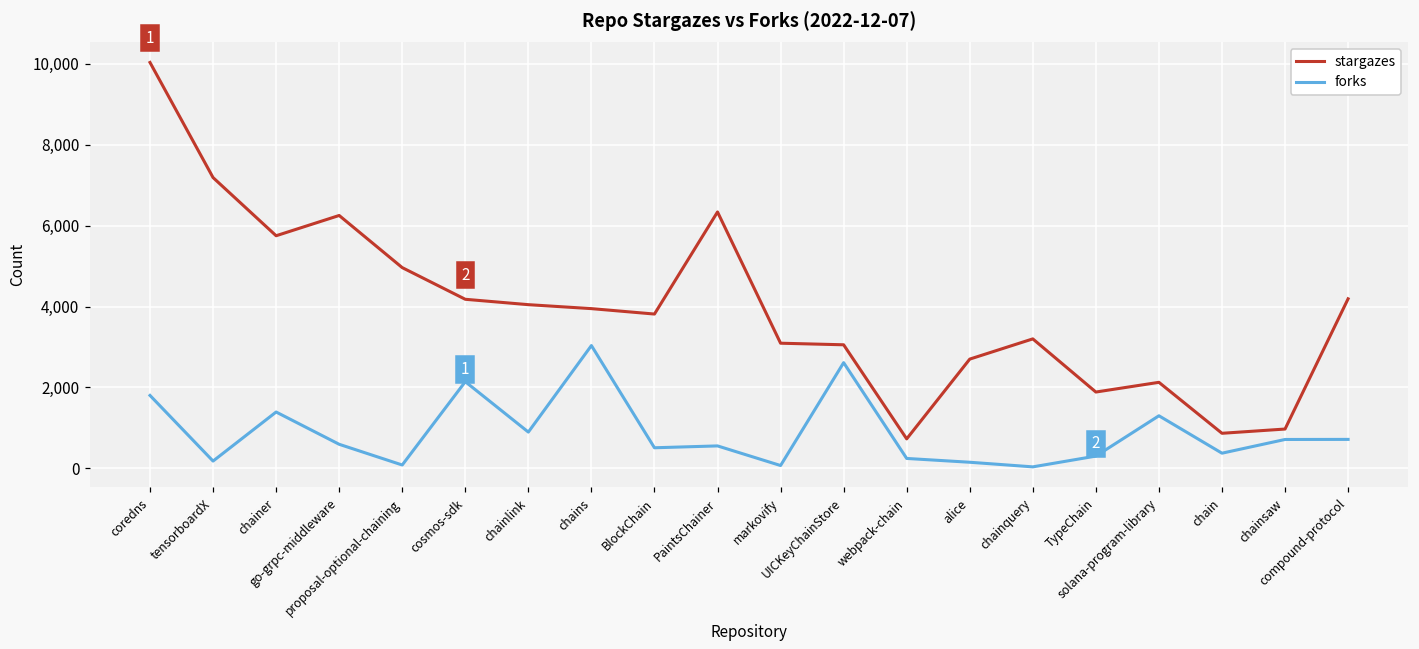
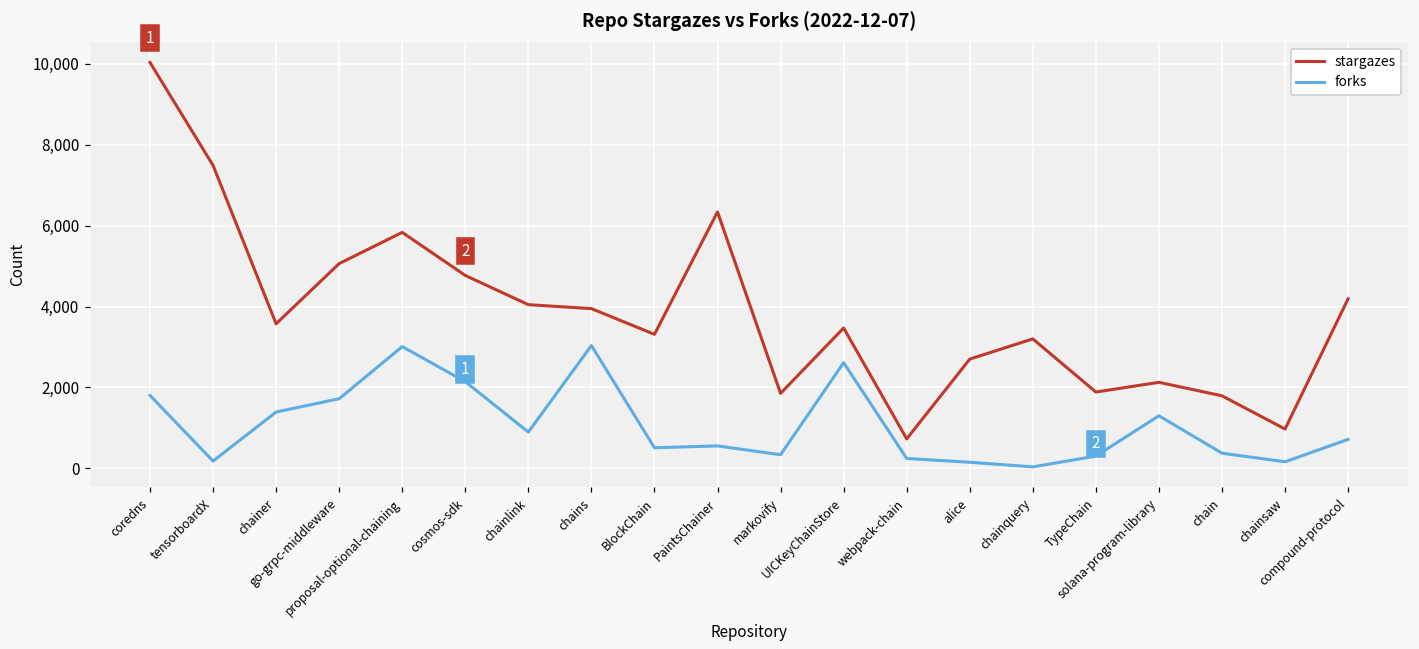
  {
    "stargazes": {
-     "tensorboardX": "7,200",
-     "chainer": "5,800",
-     "go-grpc-middleware": "6,300",
-     "proposal-optional-chaining": "5,000",
-     "cosmos-sdk": "4,200",
+     "tensorboardX": "7,500",
+     "chainer": "3,600",
+     "go-grpc-middleware": "5,100",
+     "proposal-optional-chaining": "5,800",
+     "cosmos-sdk": "4,800",
      "chainlink": "4,000",
      "chains": "3,900",
-     "BlockChain": "3,800",
+     "BlockChain": "3,300",
      "PaintsChainer": "6,300",
-     "markovify": "3,100",
-     "UICKeyChainStore": "3,100",
+     "markovify": "1,900",
+     "UICKeyChainStore": "3,500",
      "webpack-chain": "700",
      "alice": "2,700",
      "chainquery": "3,200",
      "TypeChain": "1,900",
      "solana-program-library": "2,100",
-     "chain": "900",
+     "chain": "1,800",
      "chainsaw": "1,000",
      "compound-protocol": "4,200"
    },
    "forks": {
      "coredns": "1,800",
      "tensorboardX": "200",
      "chainer": "1,400",
-     "go-grpc-middleware": "600",
-     "proposal-optional-chaining": "100",
+     "go-grpc-middleware": "1,700",
+     "proposal-optional-chaining": "3,000",
      "chainlink": "900",
      "chains": "3,000",
      "BlockChain": "500",
      "PaintsChainer": "600",
-     "markovify": "100",
+     "markovify": "300",
      "UICKeyChainStore": "2,600",
      "webpack-chain": "200",
      "alice": "200",
      "chainquery": "0",
      "solana-program-library": "1,300",
      "chain": "400",
-     "chainsaw": "700",
+     "chainsaw": "200",
      "compound-protocol": "700"
    }
  }
